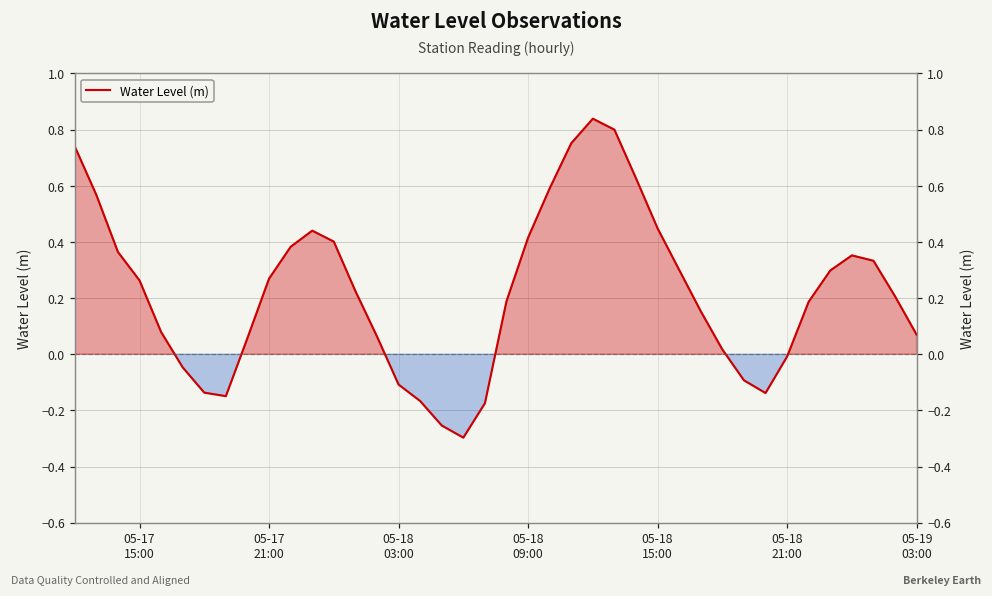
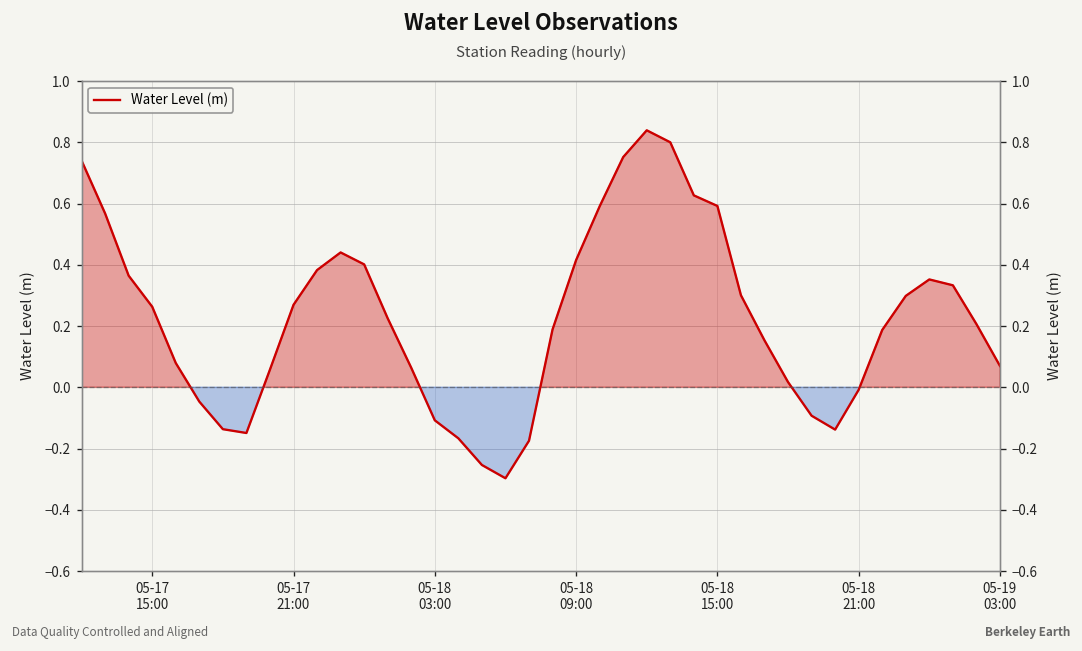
  {
    "05-17 15:00": 0.26,
    "05-17 21:00": 0.27,
    "05-18 03:00": -0.11,
    "05-18 09:00": 0.42,
-   "05-18 15:00": 0.45,
+   "05-18 15:00": 0.59,
    "05-18 21:00": -0.01,
    "05-19 03:00": 0.07
  }
